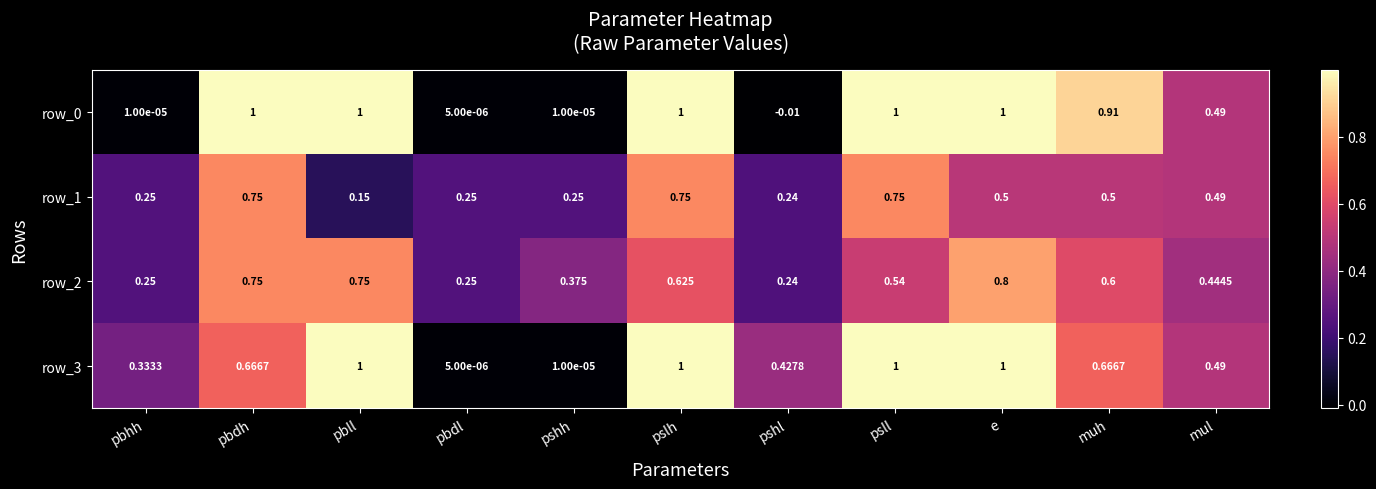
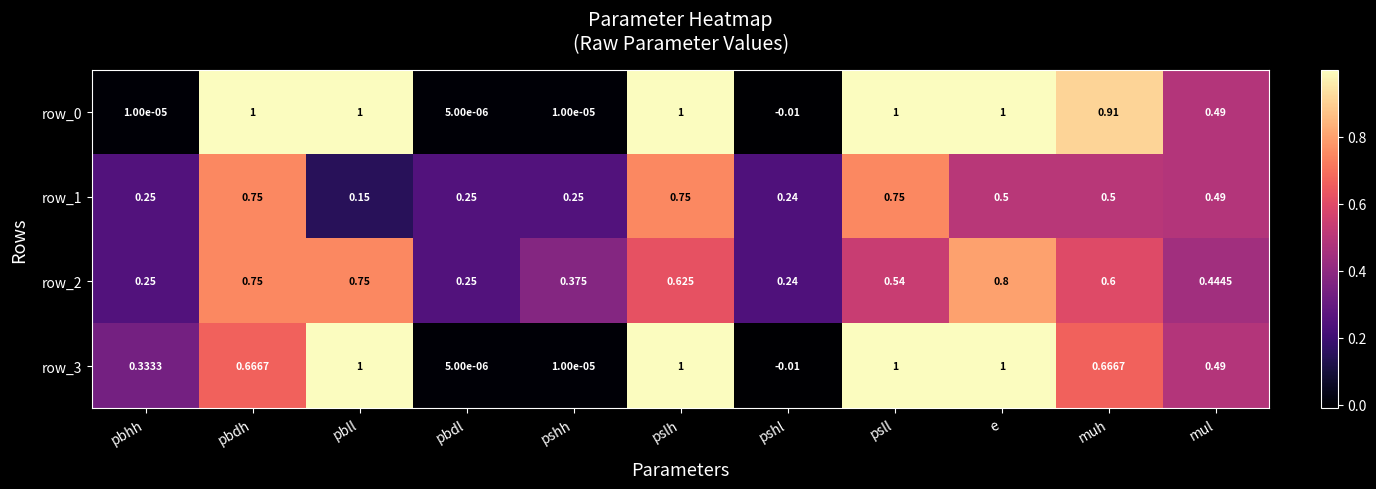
  {
    "row_0": {
      "pbhh": "1.00e-05",
      "pbdh": "1",
      "pbll": "1",
      "pbdl": "5.00e-06",
      "pshh": "1.00e-05",
      "pslh": "1",
      "pshl": "-0.01",
      "psll": "1",
      "e": "1",
      "muh": "0.91",
      "mul": "0.49"
    },
    "row_1": {
      "pbhh": "0.25",
      "pbdh": "0.75",
      "pbll": "0.15",
      "pbdl": "0.25",
      "pshh": "0.25",
      "pslh": "0.75",
      "pshl": "0.24",
      "psll": "0.75",
      "e": "0.5",
      "muh": "0.5",
      "mul": "0.49"
    },
    "row_2": {
      "pbhh": "0.25",
      "pbdh": "0.75",
      "pbll": "0.75",
      "pbdl": "0.25",
      "pshh": "0.375",
      "pslh": "0.625",
      "pshl": "0.24",
      "psll": "0.54",
      "e": "0.8",
      "muh": "0.6",
      "mul": "0.4445"
    },
    "row_3": {
      "pbhh": "0.3333",
      "pbdh": "0.6667",
      "pbll": "1",
      "pbdl": "5.00e-06",
      "pshh": "1.00e-05",
      "pslh": "1",
-     "pshl": "0.4278",
+     "pshl": "-0.01",
      "psll": "1",
      "e": "1",
      "muh": "0.6667",
      "mul": "0.49"
    }
  }
